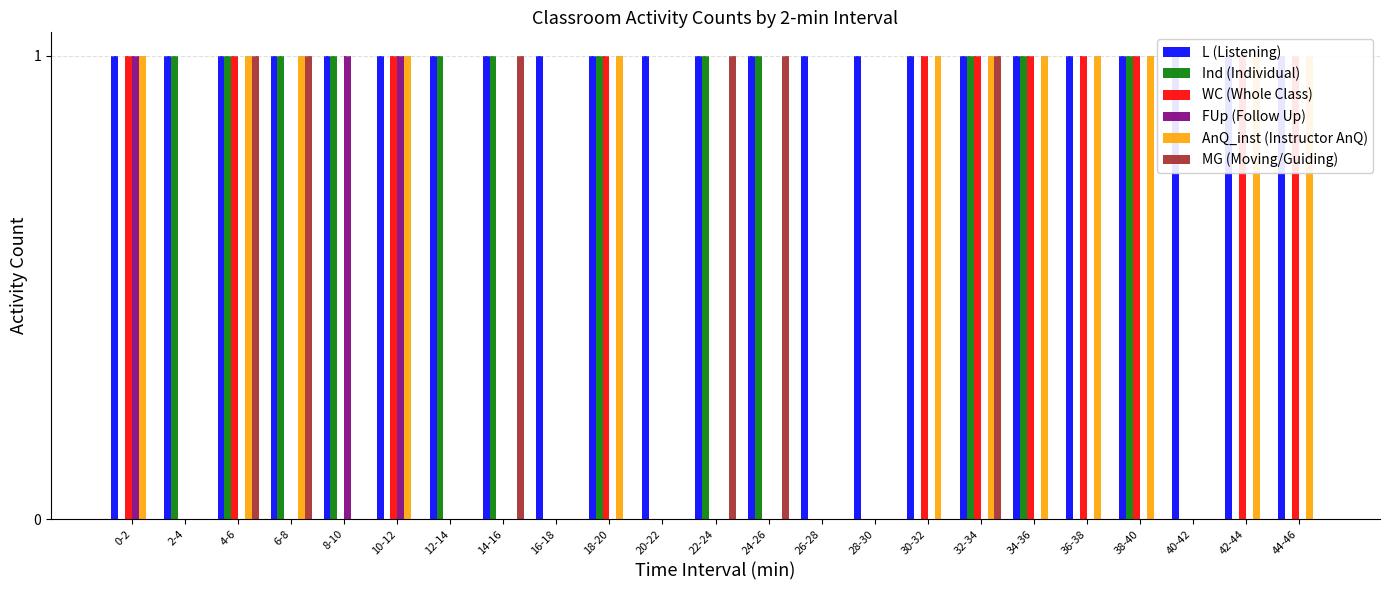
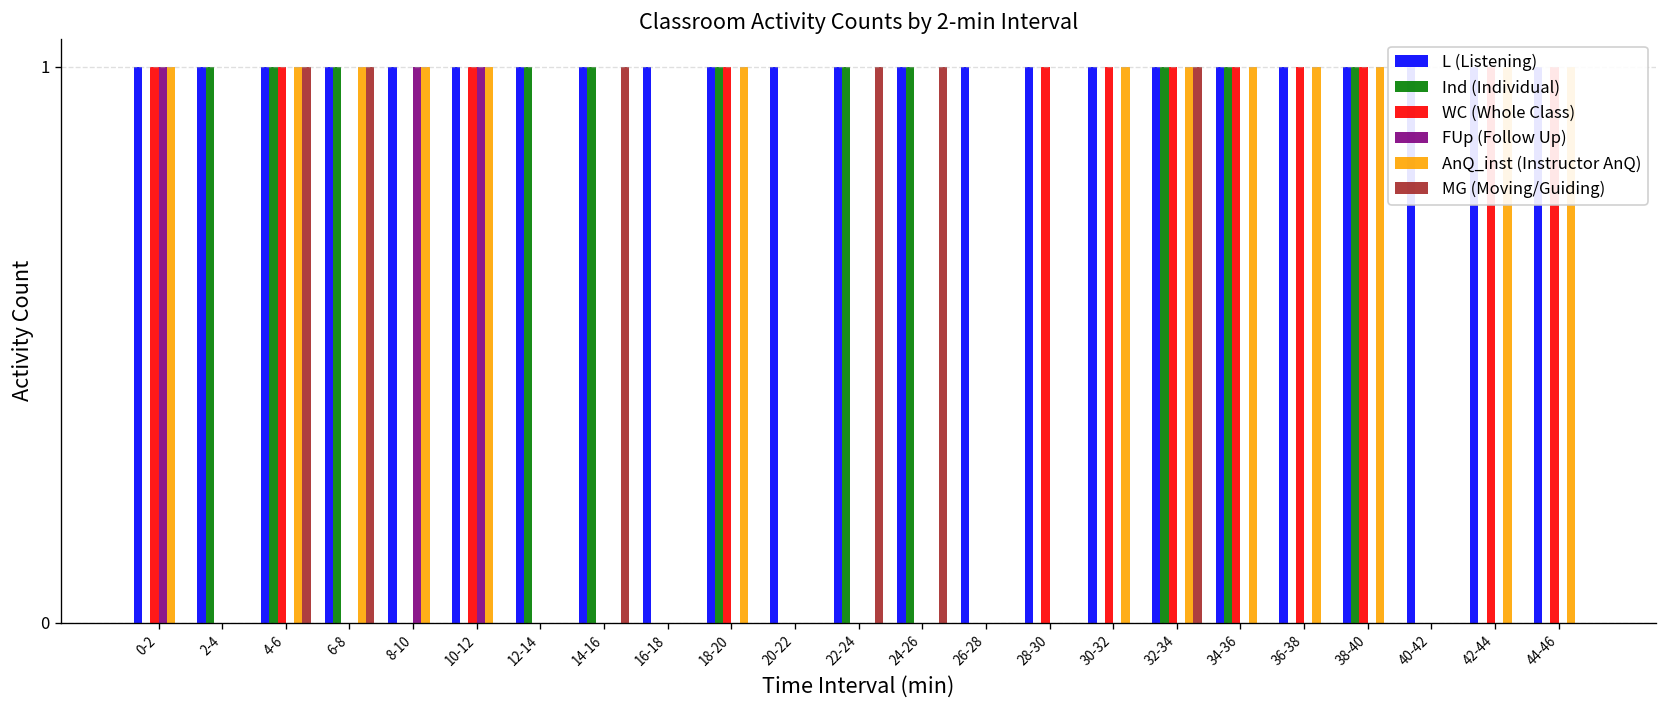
  {
    "L (Listening)": {
      "0-2": 1,
      "2-4": 1,
      "4-6": 1,
      "6-8": 1,
      "8-10": 1,
      "10-12": 1,
      "12-14": 1,
      "14-16": 1,
      "16-18": 1,
      "18-20": 1,
      "20-22": 1,
      "22-24": 1,
      "24-26": 1,
      "26-28": 1,
      "28-30": 1,
      "30-32": 1,
      "32-34": 1,
      "34-36": 1,
      "36-38": 1,
      "38-40": 1
    },
    "Ind (Individual)": {
      "0-2": 0,
      "2-4": 1,
      "4-6": 1,
      "6-8": 1,
-     "8-10": 1,
+     "8-10": 0,
      "10-12": 0,
      "12-14": 1,
      "14-16": 1,
      "16-18": 0,
      "18-20": 1,
      "20-22": 0,
      "22-24": 1,
      "24-26": 1,
      "26-28": 0,
      "28-30": 0,
      "30-32": 0,
      "32-34": 1,
      "34-36": 1,
      "36-38": 0,
      "38-40": 1,
      "40-42": 0,
      "42-44": 0,
      "44-46": 0
    },
    "WC (Whole Class)": {
      "0-2": 1,
      "2-4": 0,
      "4-6": 1,
      "6-8": 0,
      "8-10": 0,
      "10-12": 1,
      "12-14": 0,
      "14-16": 0,
      "16-18": 0,
      "18-20": 1,
      "20-22": 0,
      "22-24": 0,
      "24-26": 0,
      "26-28": 0,
-     "28-30": 0,
+     "28-30": 1,
      "30-32": 1,
      "32-34": 1,
      "34-36": 1,
      "36-38": 1,
      "38-40": 1,
      "40-42": 0
    },
    "FUp (Follow Up)": {
      "0-2": 1,
      "2-4": 0,
      "4-6": 0,
      "6-8": 0,
      "8-10": 1,
      "10-12": 1,
      "12-14": 0,
      "14-16": 0,
      "16-18": 0,
      "18-20": 0,
      "20-22": 0,
      "22-24": 0,
      "24-26": 0,
      "26-28": 0,
      "28-30": 0,
      "30-32": 0,
      "32-34": 0,
      "34-36": 0,
      "36-38": 0,
      "38-40": 0,
      "40-42": 0,
      "42-44": 0,
      "44-46": 0
    },
    "AnQ_inst (Instructor AnQ)": {
      "0-2": 1,
      "2-4": 0,
      "4-6": 1,
      "6-8": 1,
-     "8-10": 0,
+     "8-10": 1,
      "10-12": 1,
      "12-14": 0,
      "14-16": 0,
      "16-18": 0,
      "18-20": 1,
      "20-22": 0,
      "22-24": 0,
      "24-26": 0,
      "26-28": 0,
      "28-30": 0,
      "30-32": 1,
      "32-34": 1,
      "34-36": 1,
      "36-38": 1,
      "38-40": 1,
      "40-42": 0
    },
    "MG (Moving/Guiding)": {
      "0-2": 0,
      "2-4": 0,
      "4-6": 1,
      "6-8": 1,
      "8-10": 0,
      "10-12": 0,
      "12-14": 0,
      "14-16": 1,
      "16-18": 0,
      "18-20": 0,
      "20-22": 0,
      "22-24": 1,
      "24-26": 1,
      "26-28": 0,
      "28-30": 0,
      "30-32": 0,
      "32-34": 1,
      "34-36": 0,
      "36-38": 0,
      "38-40": 0,
      "40-42": 0,
      "42-44": 0,
      "44-46": 0
    }
  }
